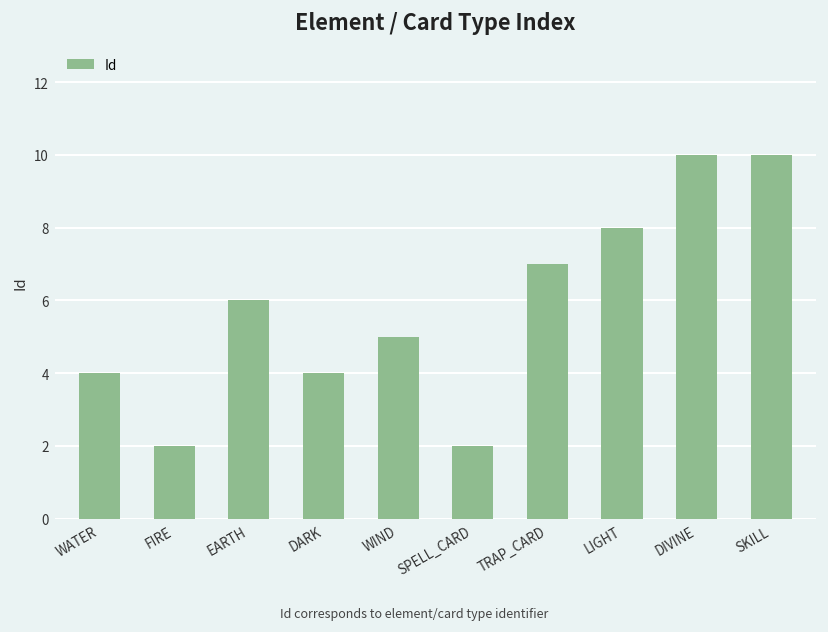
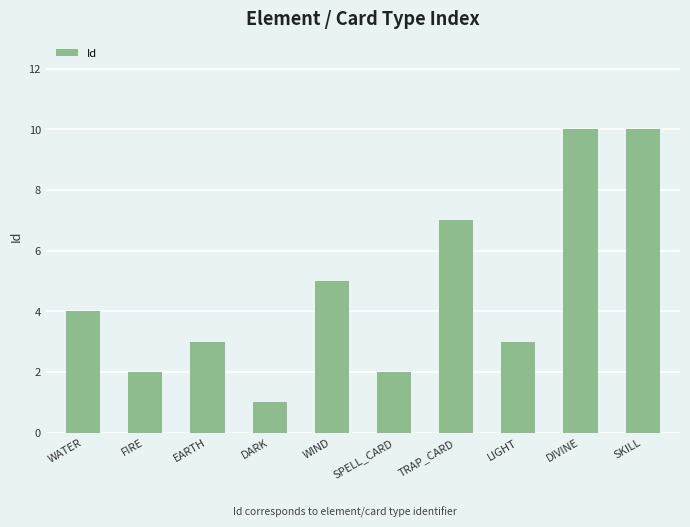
  {
    "WATER": 4,
    "FIRE": 2,
-   "EARTH": 6,
-   "DARK": 4,
+   "EARTH": 3,
+   "DARK": 1,
    "WIND": 5,
    "SPELL_CARD": 2,
    "TRAP_CARD": 7,
-   "LIGHT": 8,
+   "LIGHT": 3,
    "DIVINE": 10,
    "SKILL": 10
  }
